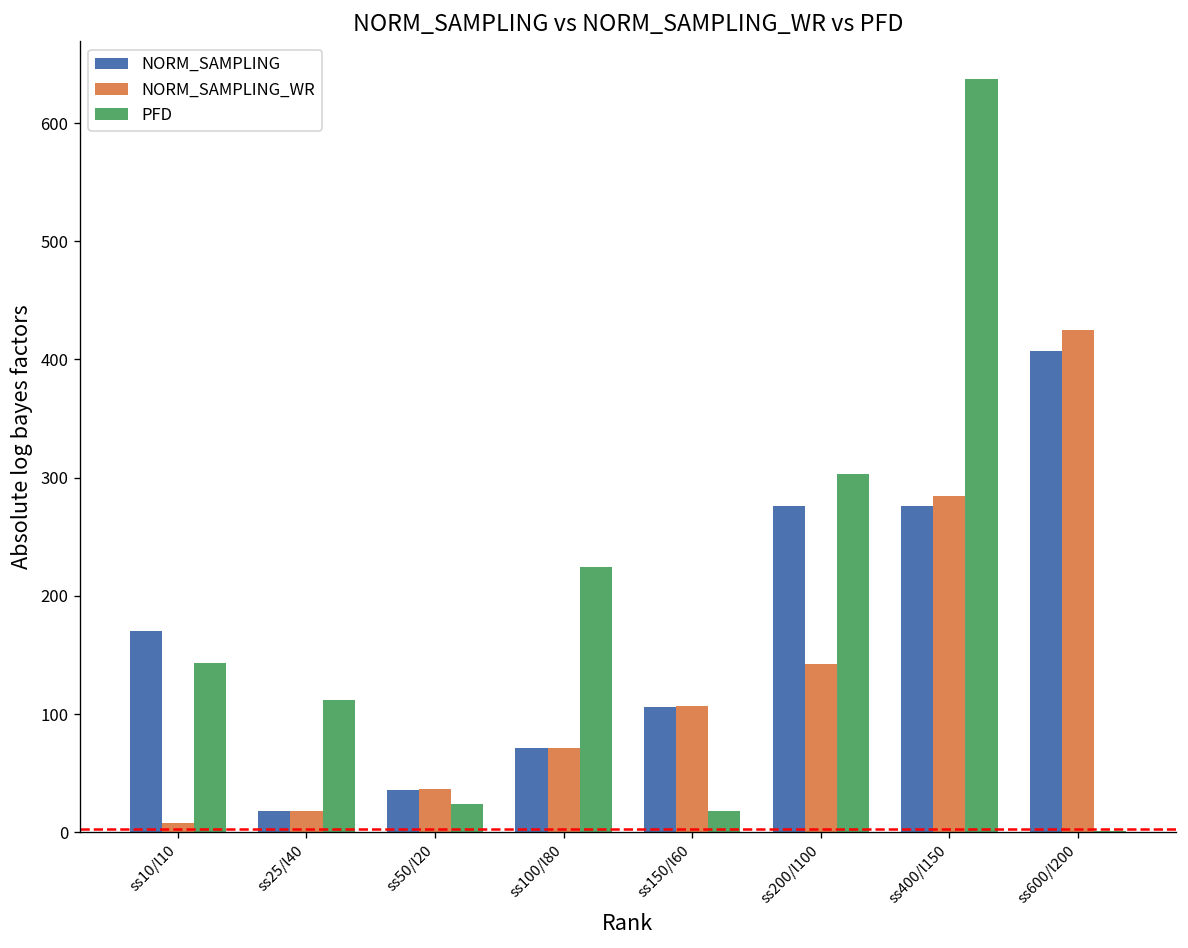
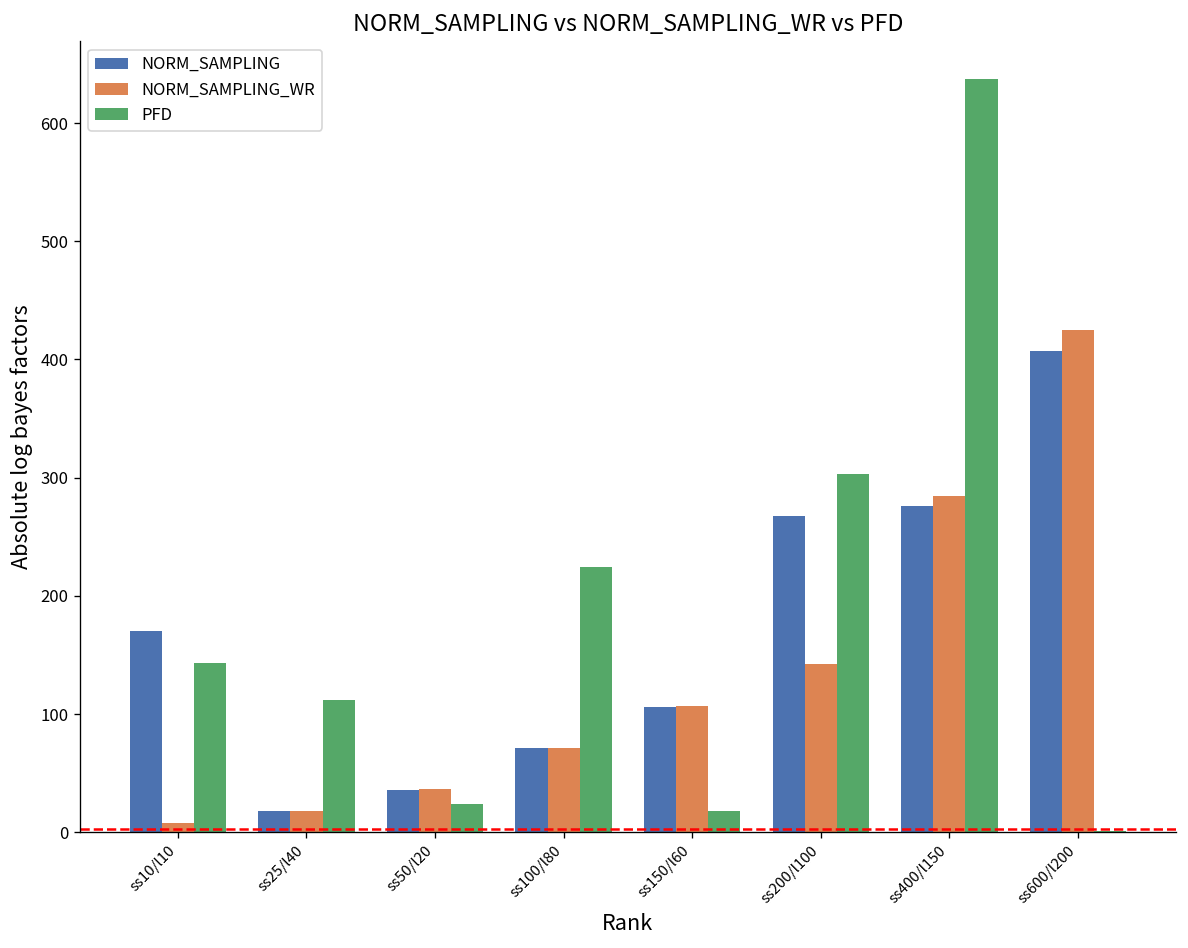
  {
    "NORM_SAMPLING": {
      "ss10/l10": 170,
      "ss25/l40": 20,
      "ss50/l20": 40,
      "ss100/l80": 70,
      "ss150/l60": 110,
-     "ss200/l100": 280,
+     "ss200/l100": 270,
      "ss400/l150": 280,
      "ss600/l200": 410
    },
    "NORM_SAMPLING_WR": {
      "ss10/l10": 10,
      "ss25/l40": 20,
      "ss50/l20": 40,
      "ss100/l80": 70,
      "ss150/l60": 110,
      "ss200/l100": 140,
      "ss400/l150": 280,
      "ss600/l200": 430
    },
    "PFD": {
      "ss10/l10": 140,
      "ss25/l40": 110,
      "ss50/l20": 20,
      "ss100/l80": 220,
      "ss150/l60": 20,
      "ss200/l100": 300,
      "ss400/l150": 640
    }
  }
